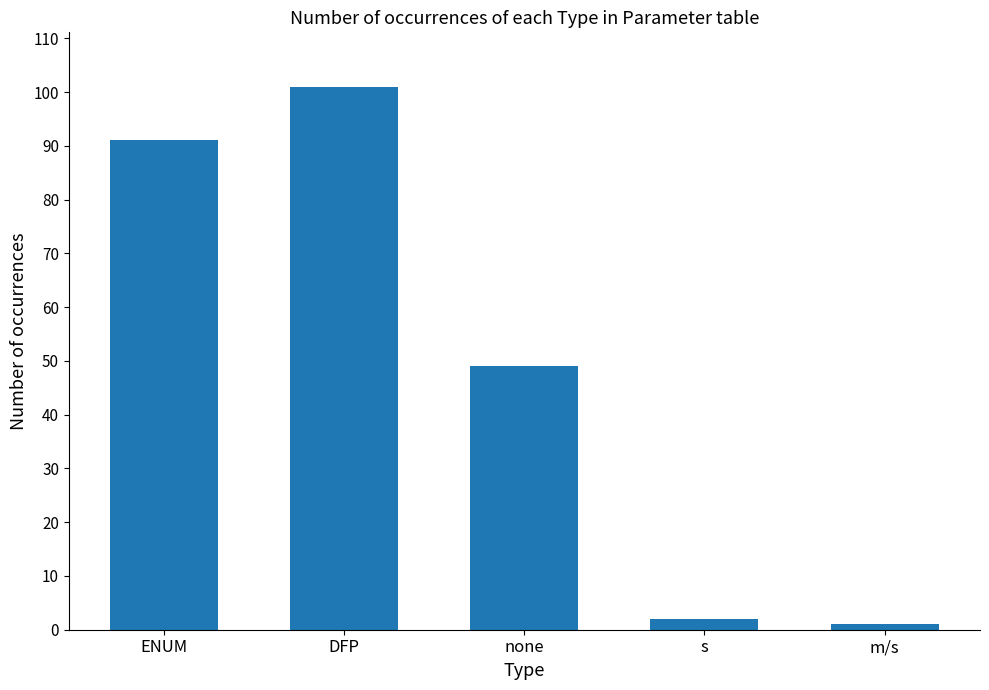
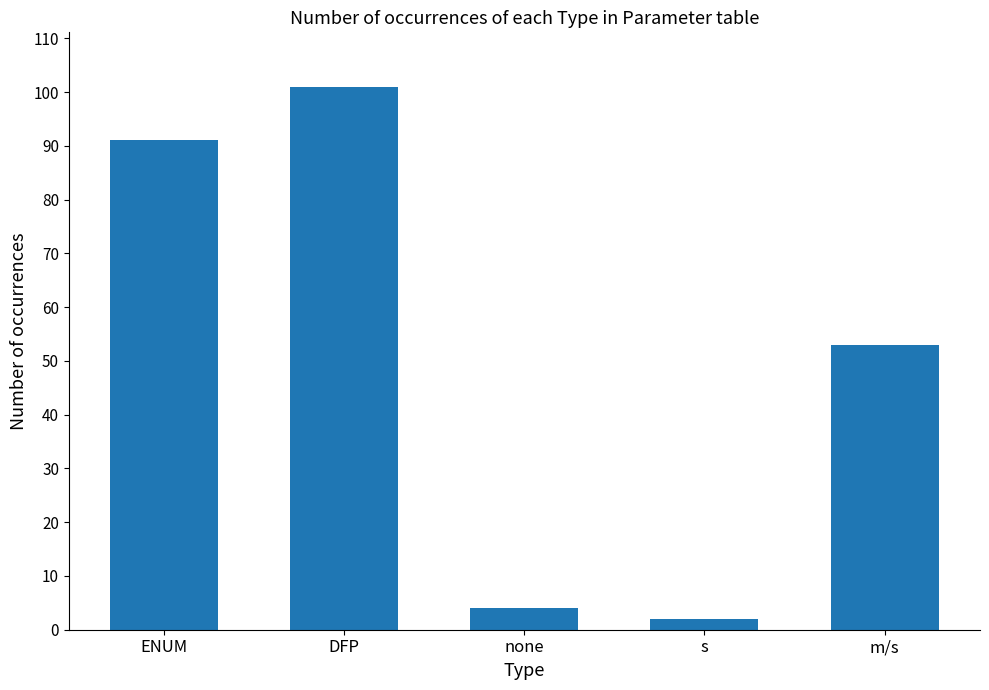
  {
    "ENUM": 91,
    "DFP": 101,
-   "none": 49,
+   "none": 4,
    "s": 2,
-   "m/s": 1
+   "m/s": 53
  }
